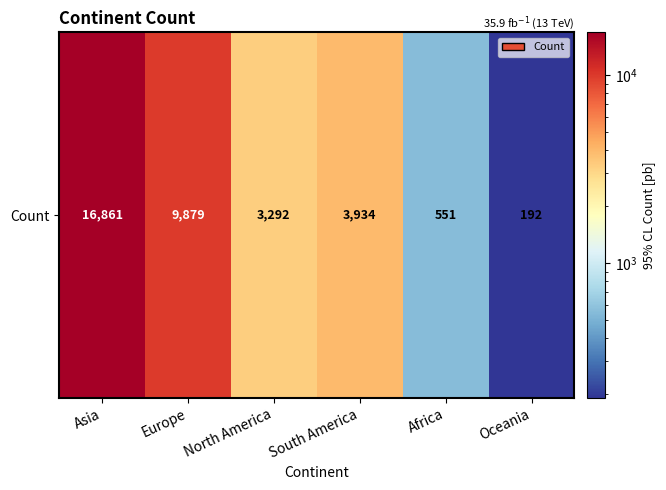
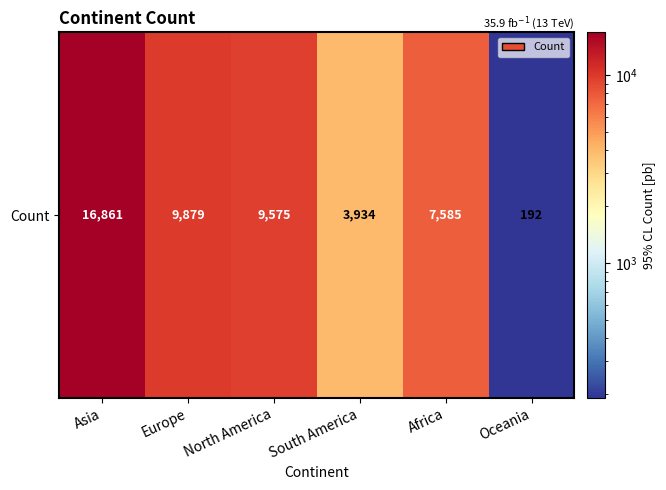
  {
    "Count": {
      "Asia": "16,861",
      "Europe": "9,879",
-     "North America": "3,292",
+     "North America": "9,575",
      "South America": "3,934",
-     "Africa": "551",
+     "Africa": "7,585",
      "Oceania": "192"
    }
  }
